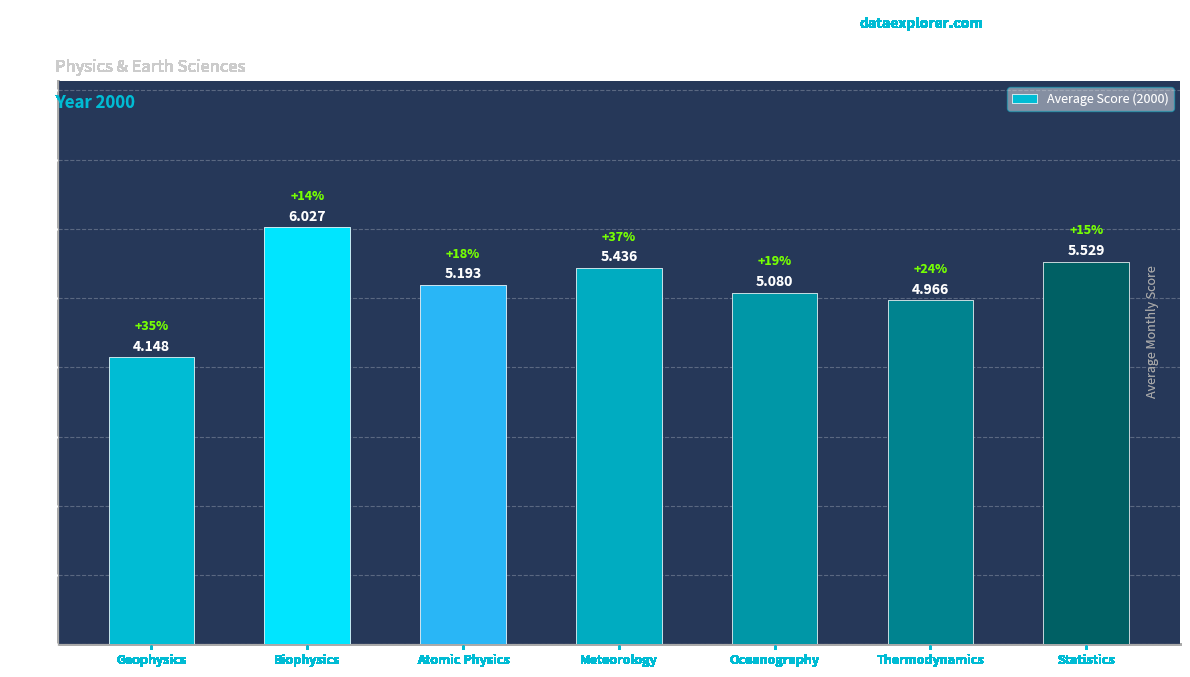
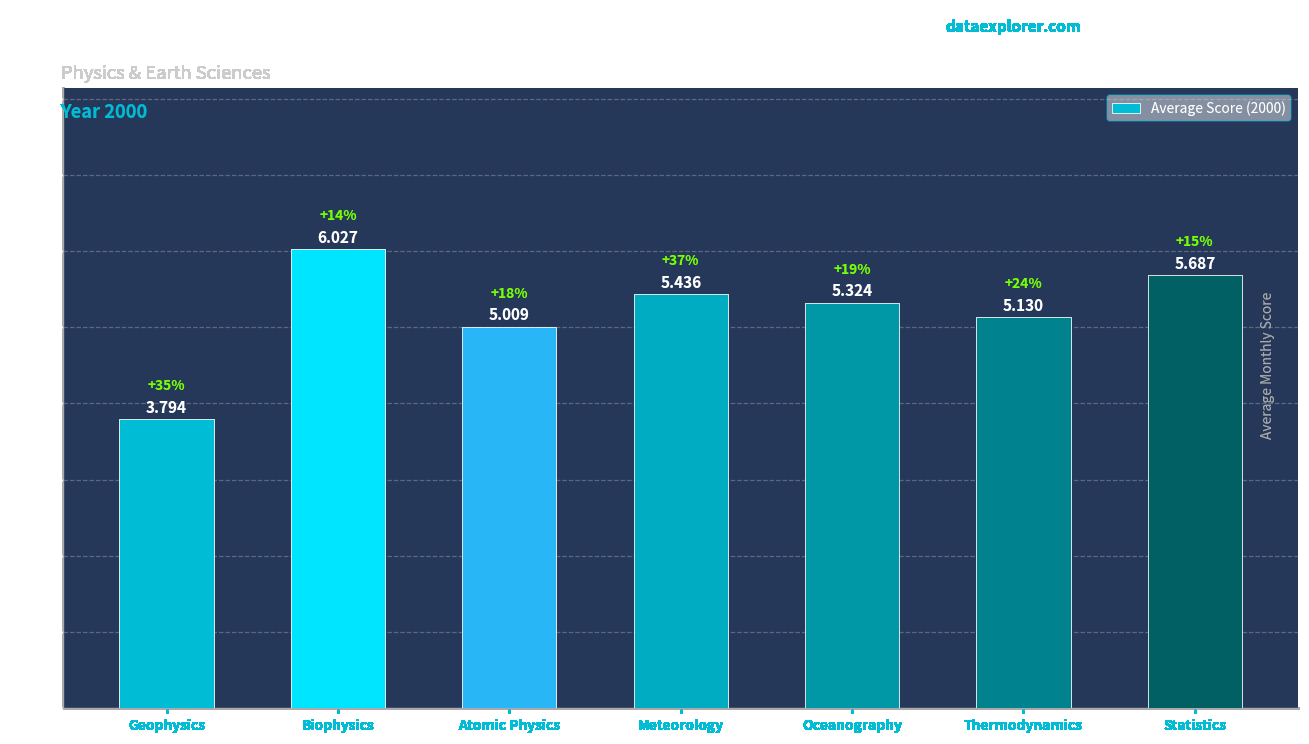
  {
-   "Geophysics": 4.148,
+   "Geophysics": 3.794,
    "Biophysics": 6.027,
-   "Atomic Physics": 5.193,
+   "Atomic Physics": 5.009,
    "Meteorology": 5.436,
-   "Oceanography": 5.080,
-   "Thermodynamics": 4.966,
-   "Statistics": 5.529
+   "Oceanography": 5.324,
+   "Thermodynamics": 5.130,
+   "Statistics": 5.687
  }
